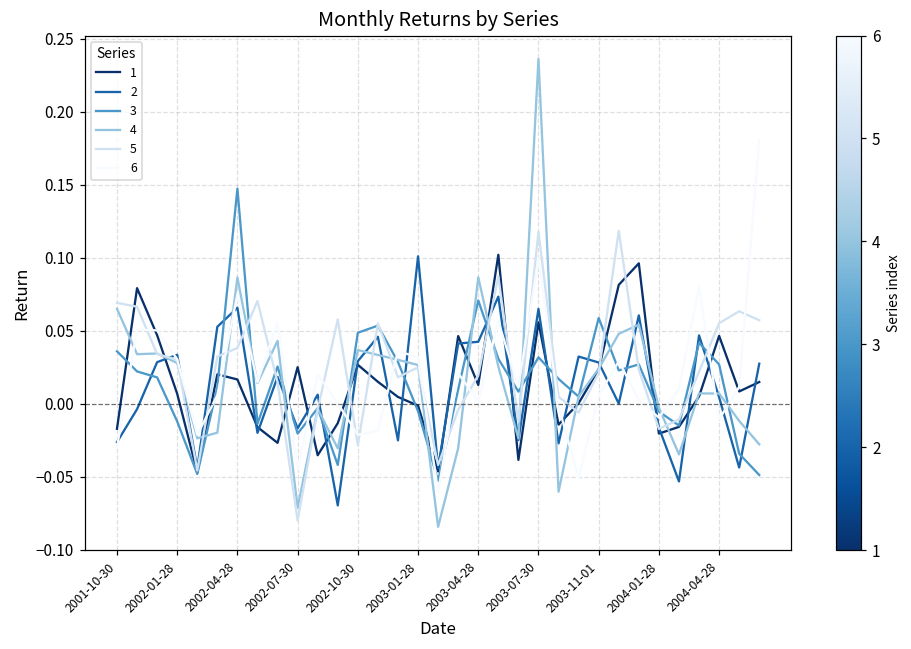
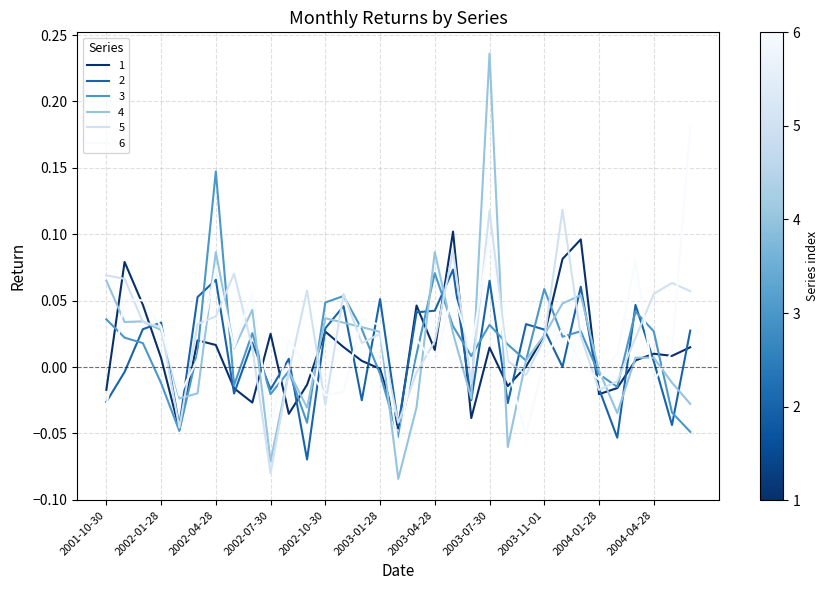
  {
    "1": {
      "2001-10-30": -0.017,
      "2002-01-28": 0.007,
      "2002-04-28": 0.017,
      "2002-07-30": 0.025,
      "2002-10-30": 0.027,
      "2003-01-28": -0.001,
      "2003-04-28": 0.013,
-     "2003-07-30": 0.056,
+     "2003-07-30": 0.015,
      "2004-01-28": -0.020,
-     "2004-04-28": 0.046
+     "2004-04-28": 0.010
    },
    "2": {
      "2001-10-30": -0.026,
      "2002-01-28": 0.034,
      "2002-04-28": 0.066,
      "2002-07-30": -0.017,
      "2002-10-30": 0.029,
-     "2003-01-28": 0.101,
+     "2003-01-28": 0.051,
      "2003-04-28": 0.042,
      "2003-07-30": 0.065,
      "2003-11-01": 0.028,
      "2004-04-28": 0.004
    },
    "3": {
      "2001-10-30": 0.036,
      "2002-01-28": -0.012,
      "2002-04-28": 0.147,
      "2002-07-30": -0.020,
      "2002-10-30": 0.049,
      "2003-01-28": -0.005,
      "2003-04-28": 0.071,
      "2003-07-30": 0.032,
      "2003-11-01": 0.059,
      "2004-01-28": -0.005,
      "2004-04-28": 0.027
    },
    "4": {
      "2001-10-30": 0.065,
      "2002-01-28": 0.028,
      "2002-04-28": 0.086,
      "2002-07-30": -0.071,
      "2002-10-30": 0.037,
      "2003-04-28": 0.087,
      "2003-07-30": 0.236,
      "2004-01-28": -0.003,
      "2004-04-28": 0.007
    }
  }
